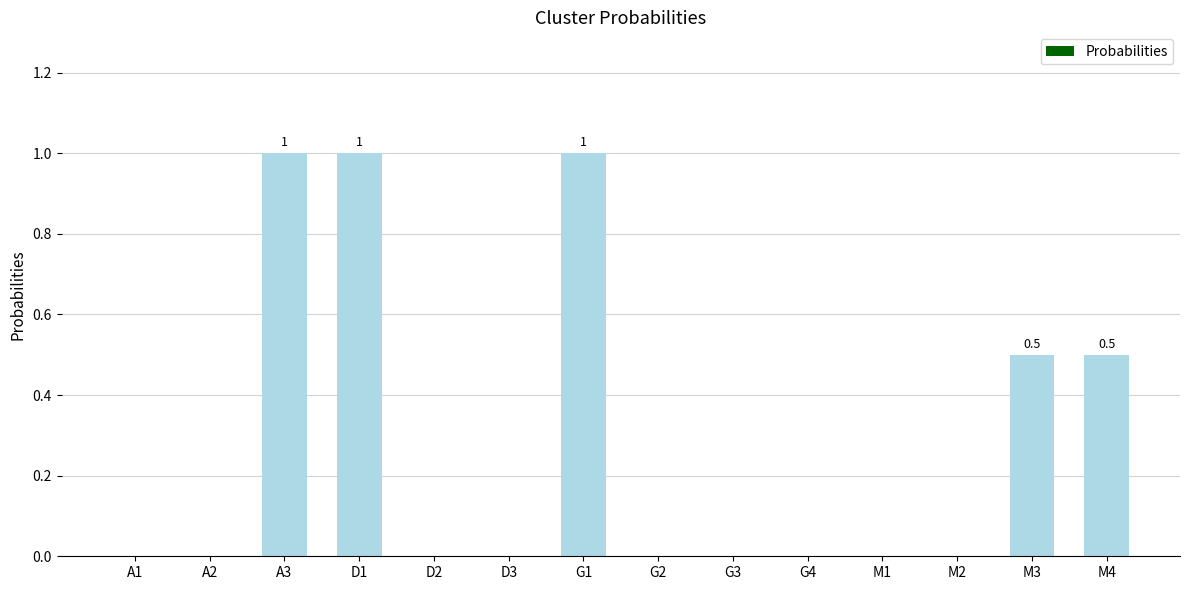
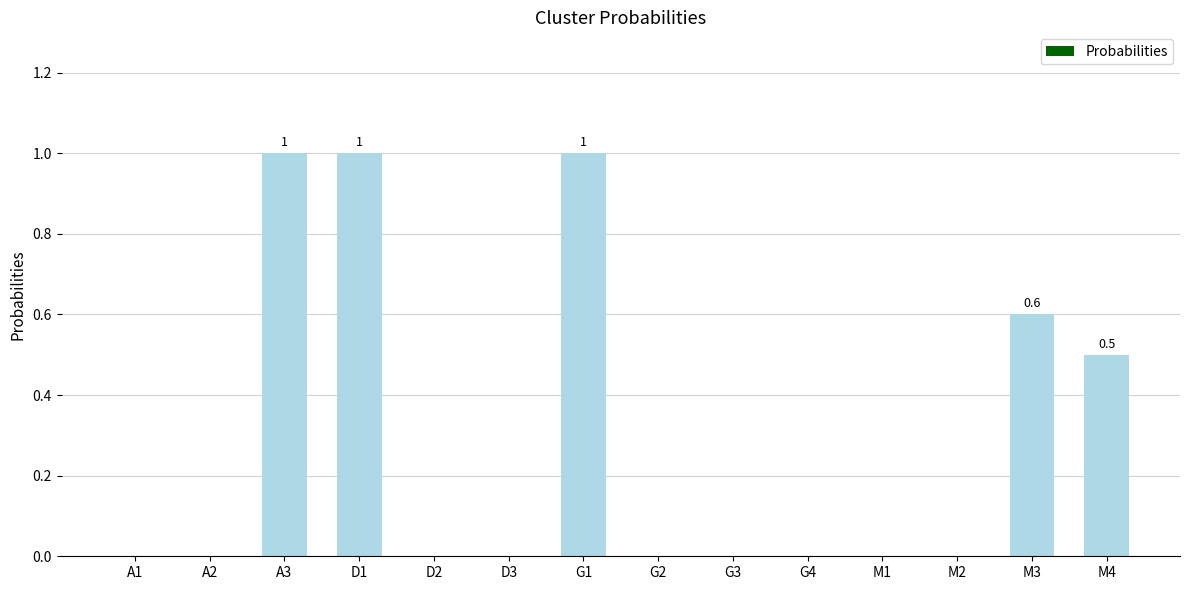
  {
    "A3": 1,
    "D1": 1,
    "G1": 1,
-   "M3": 0.5,
+   "M3": 0.6,
    "M4": 0.5
  }
